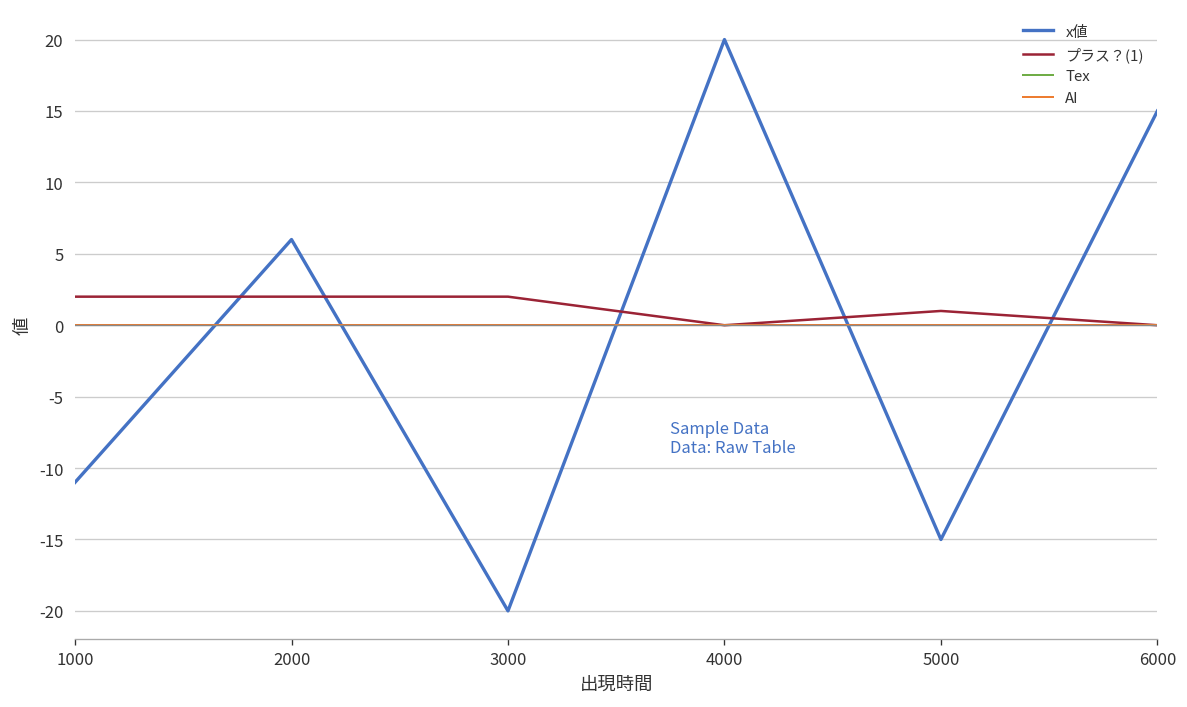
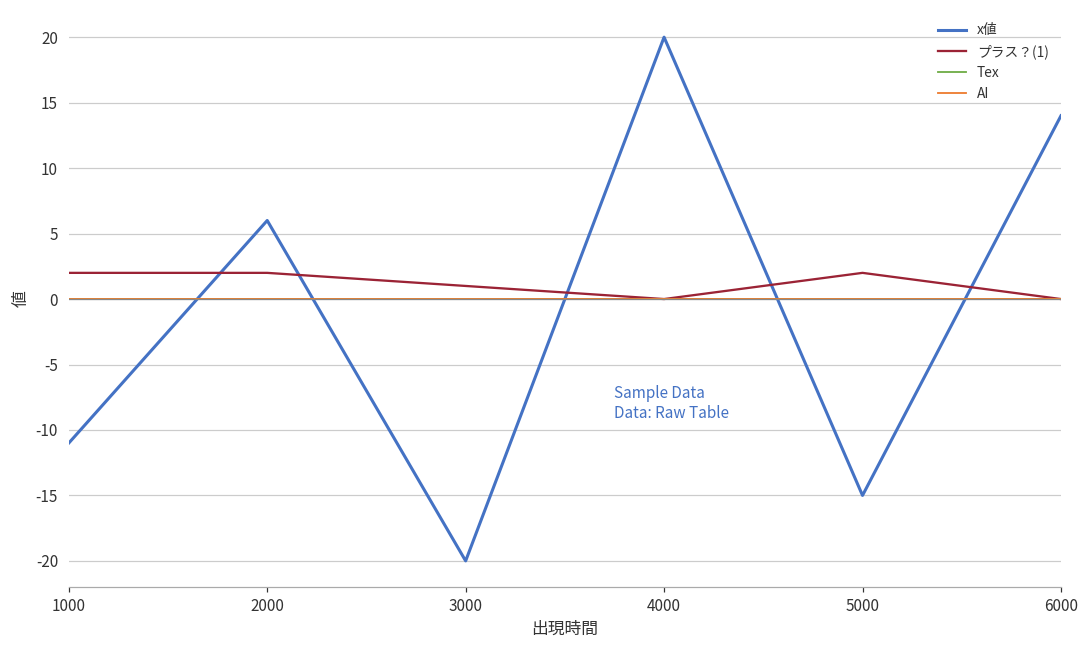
  {
    "x値": {
      "1000": -11,
      "2000": 6,
      "3000": -20,
      "4000": 20,
      "5000": -15,
-     "6000": 15
+     "6000": 14
    },
    "プラス？(1)": {
      "1000": 2,
      "2000": 2,
-     "3000": 2,
-     "5000": 1
+     "3000": 1,
+     "5000": 2
    },
    "AI": {
      "1000": 0,
      "2000": 0,
      "3000": 0,
      "5000": 0
    }
  }
